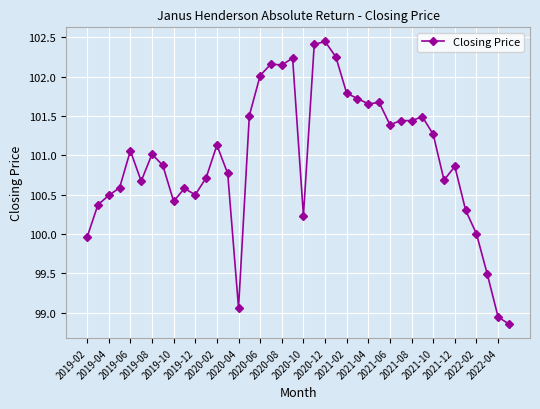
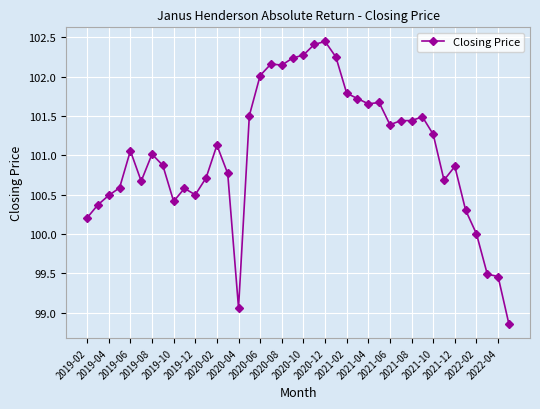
  {
-   "2019-02": 100.0,
+   "2019-02": 100.2,
    "2019-04": 100.5,
    "2019-06": 101.1,
    "2019-08": 101.0,
    "2019-10": 100.4,
    "2019-12": 100.5,
    "2020-02": 101.1,
    "2020-04": 99.1,
    "2020-06": 102.0,
    "2020-08": 102.1,
-   "2020-10": 100.2,
+   "2020-10": 102.3,
    "2020-12": 102.4,
    "2021-02": 101.8,
    "2021-04": 101.7,
    "2021-06": 101.4,
    "2021-08": 101.4,
    "2021-10": 101.3,
    "2021-12": 100.9,
    "2022-02": 100.0,
-   "2022-04": 98.9
+   "2022-04": 99.5
  }
